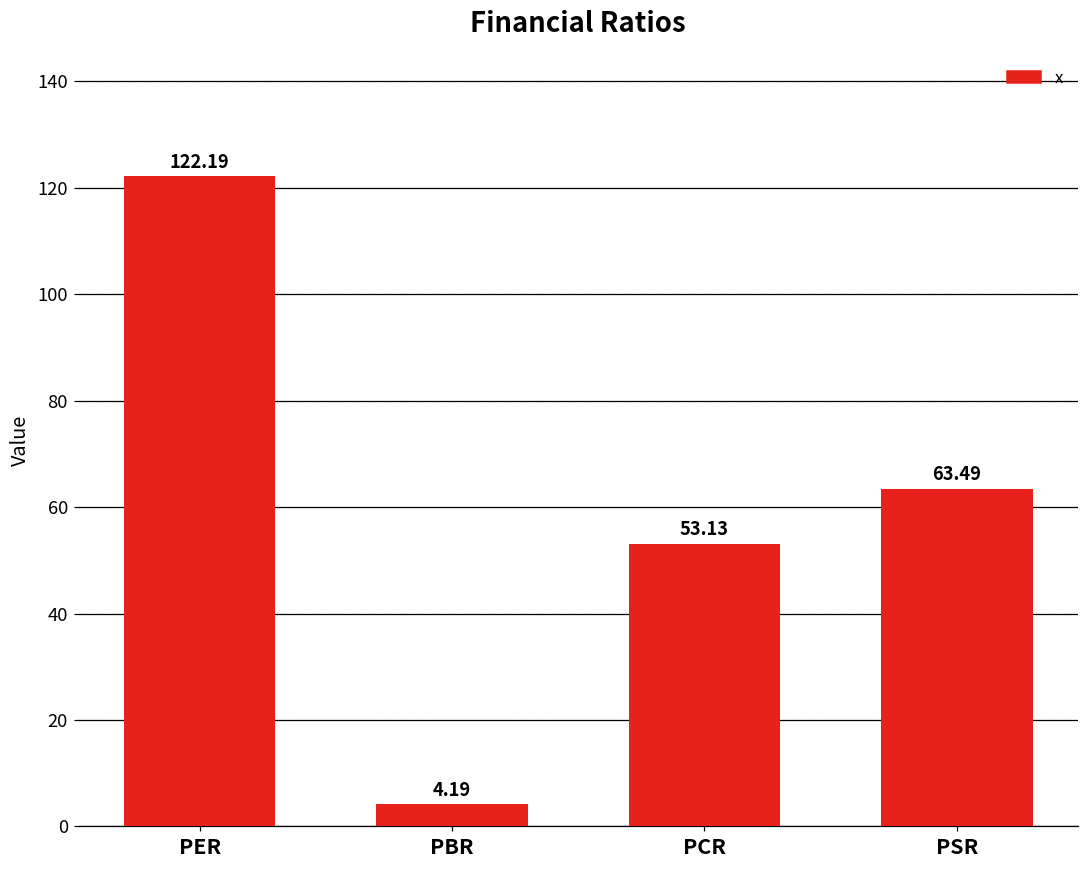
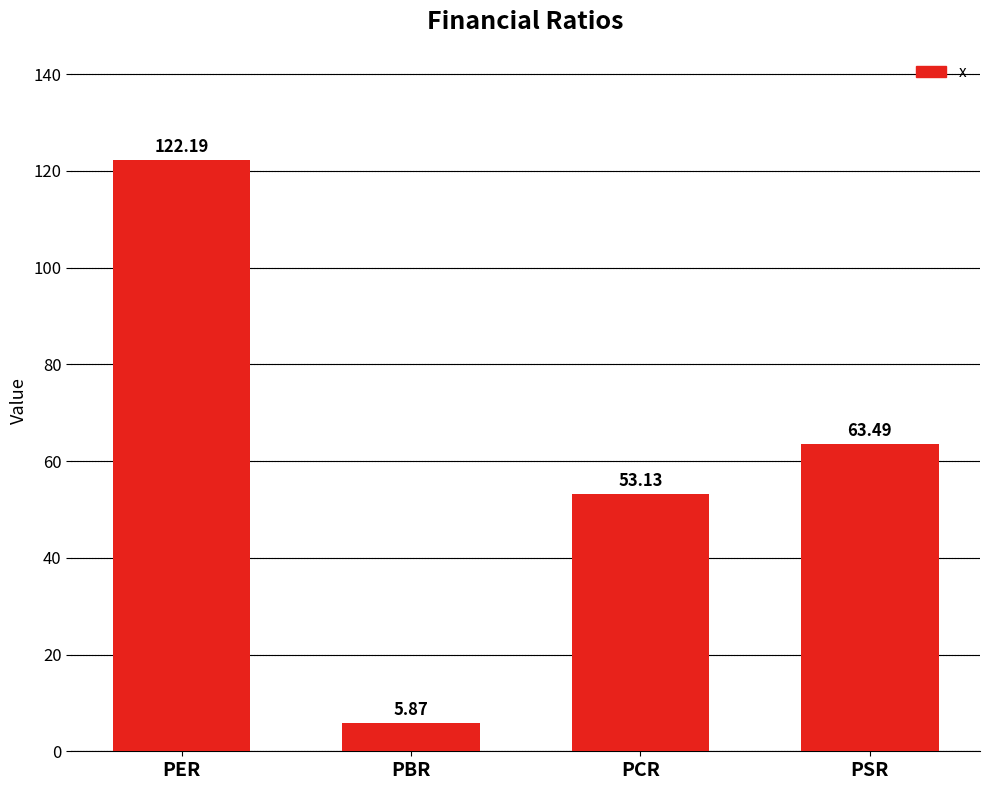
  {
    "PER": 122.19,
-   "PBR": 4.19,
+   "PBR": 5.87,
    "PCR": 53.13,
    "PSR": 63.49
  }
